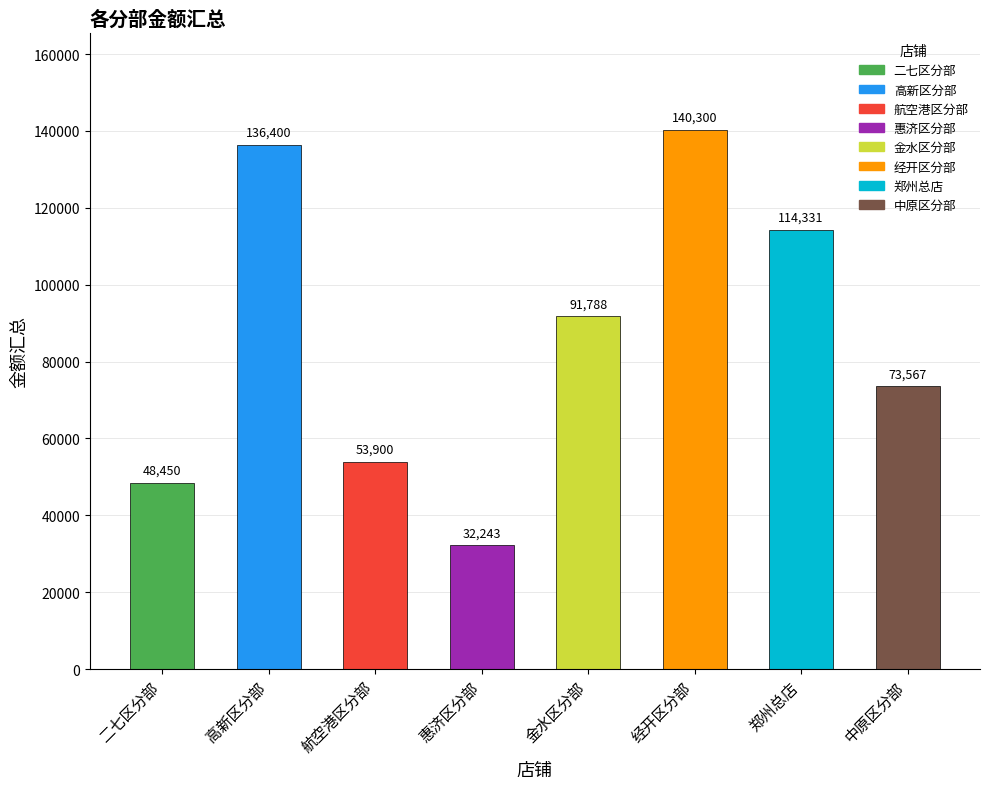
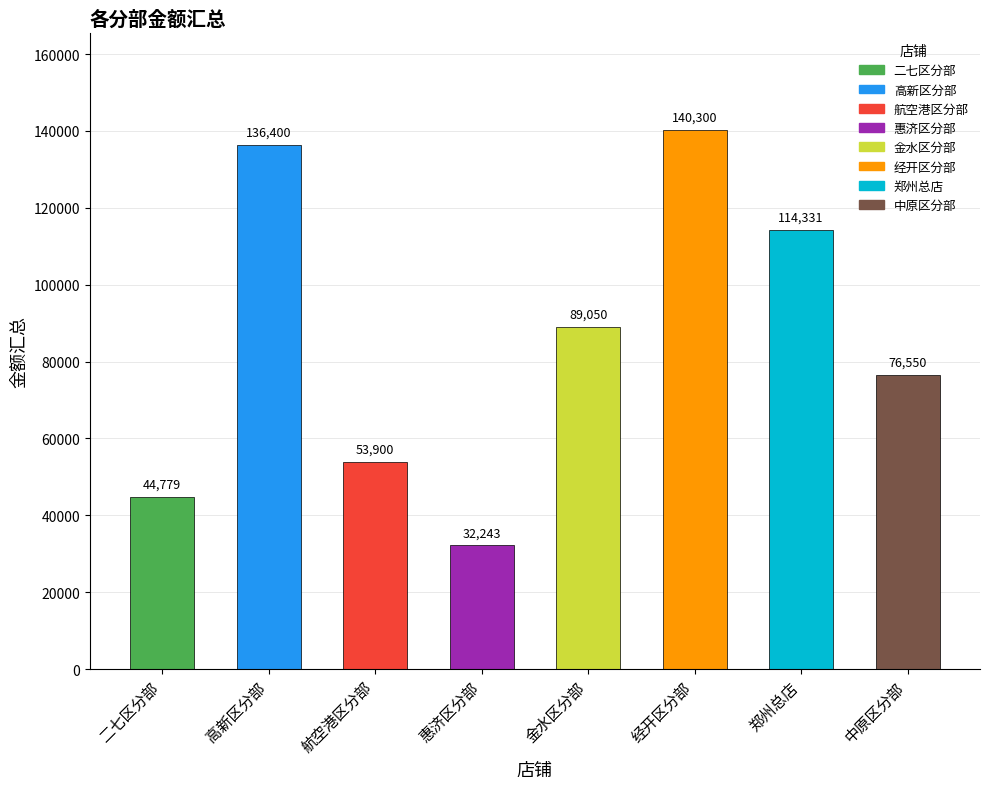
  {
-   "二七区分部": "48,450",
+   "二七区分部": "44,779",
    "高新区分部": "136,400",
    "航空港区分部": "53,900",
    "惠济区分部": "32,243",
-   "金水区分部": "91,788",
+   "金水区分部": "89,050",
    "经开区分部": "140,300",
    "郑州总店": "114,331",
-   "中原区分部": "73,567"
+   "中原区分部": "76,550"
  }
